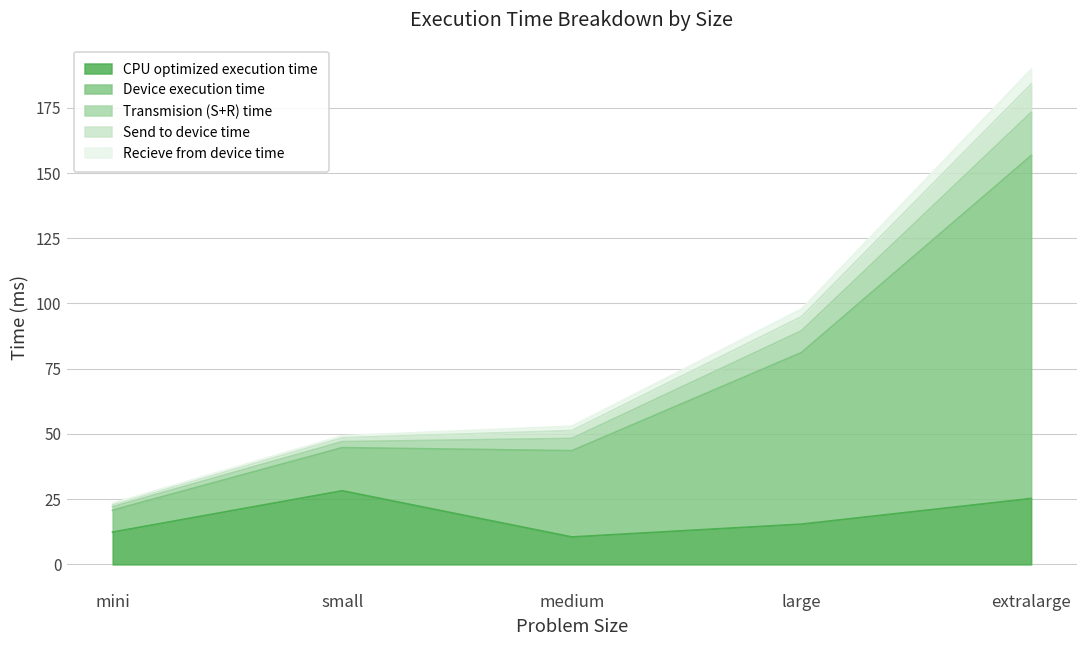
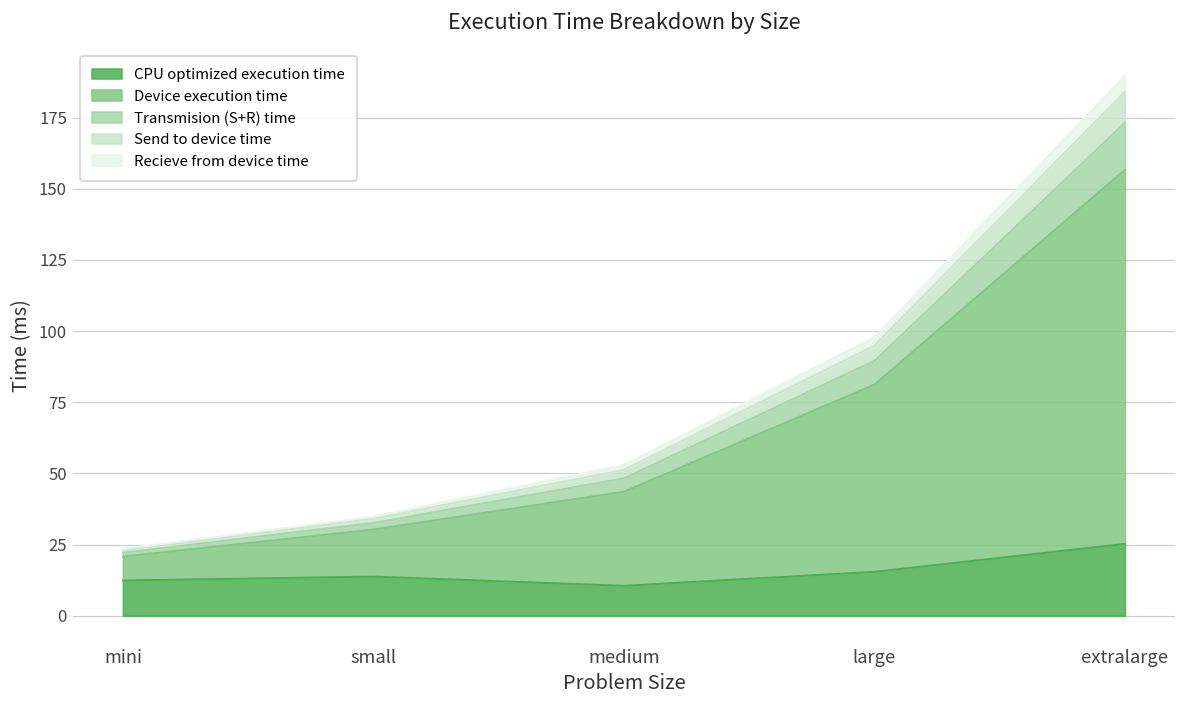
  {
    "CPU optimized execution time": {
      "mini": 12,
-     "small": 28,
+     "small": 14,
      "medium": 10,
      "large": 15,
      "extralarge": 25
    }
  }
